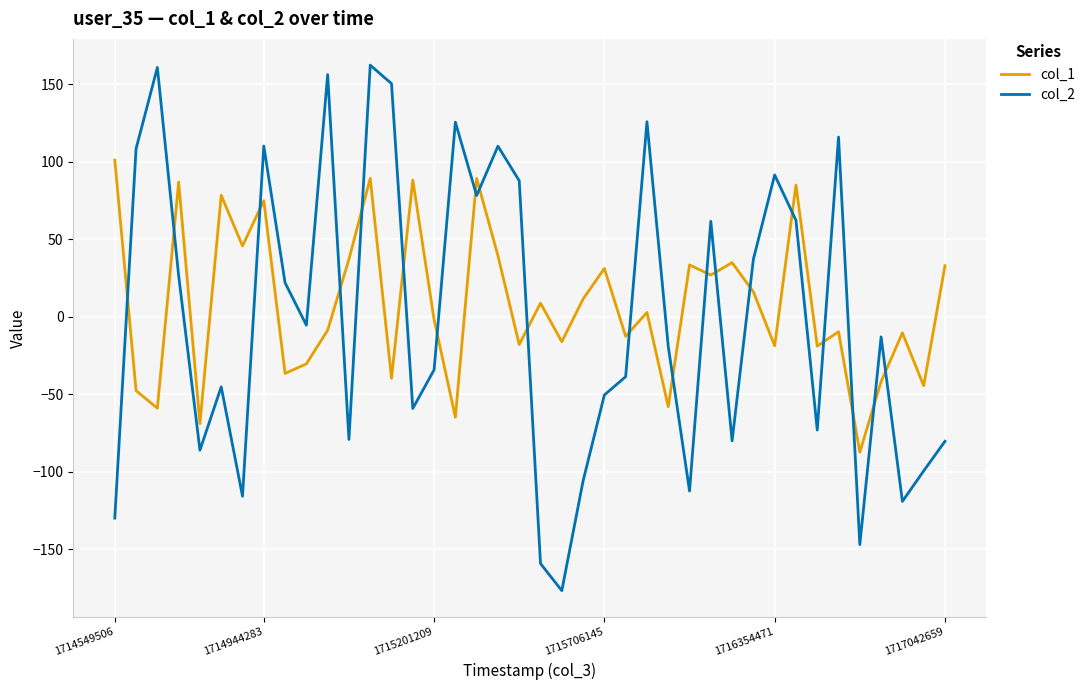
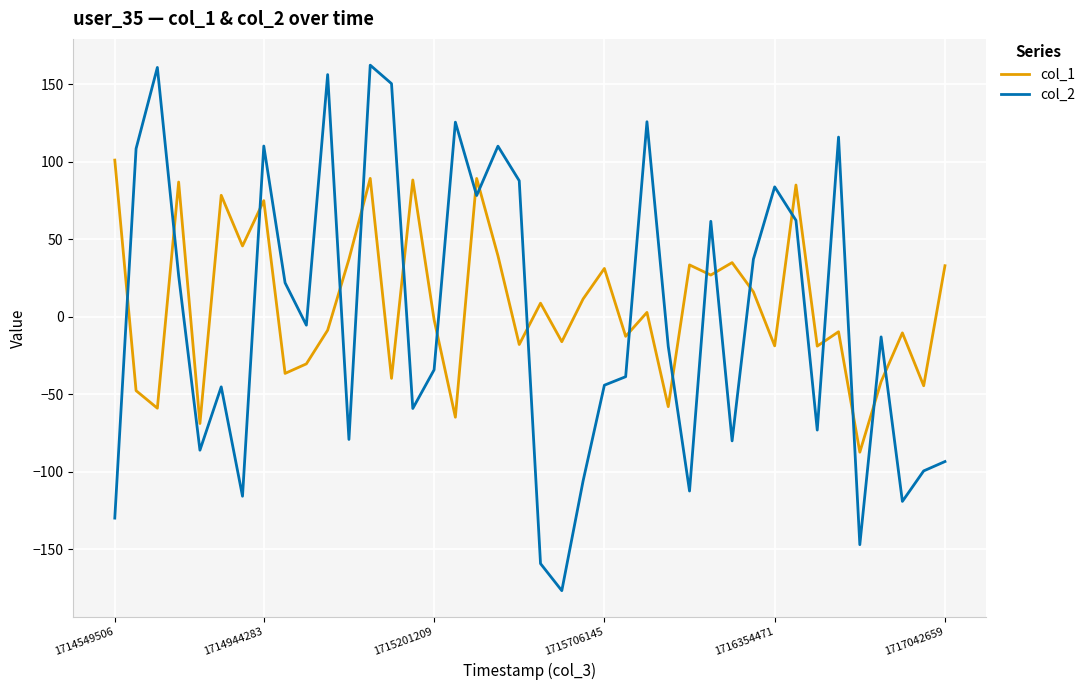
  {
    "col_1": {
      "1714549506": 101,
      "1714944283": 75,
      "1715201209": -2,
      "1715706145": 31,
      "1716354471": -19,
      "1717042659": 33
    },
    "col_2": {
      "1714549506": -130,
      "1714944283": 110,
      "1715201209": -34,
-     "1715706145": -50,
-     "1716354471": 91,
-     "1717042659": -80
+     "1715706145": -44,
+     "1716354471": 84,
+     "1717042659": -93
    }
  }
